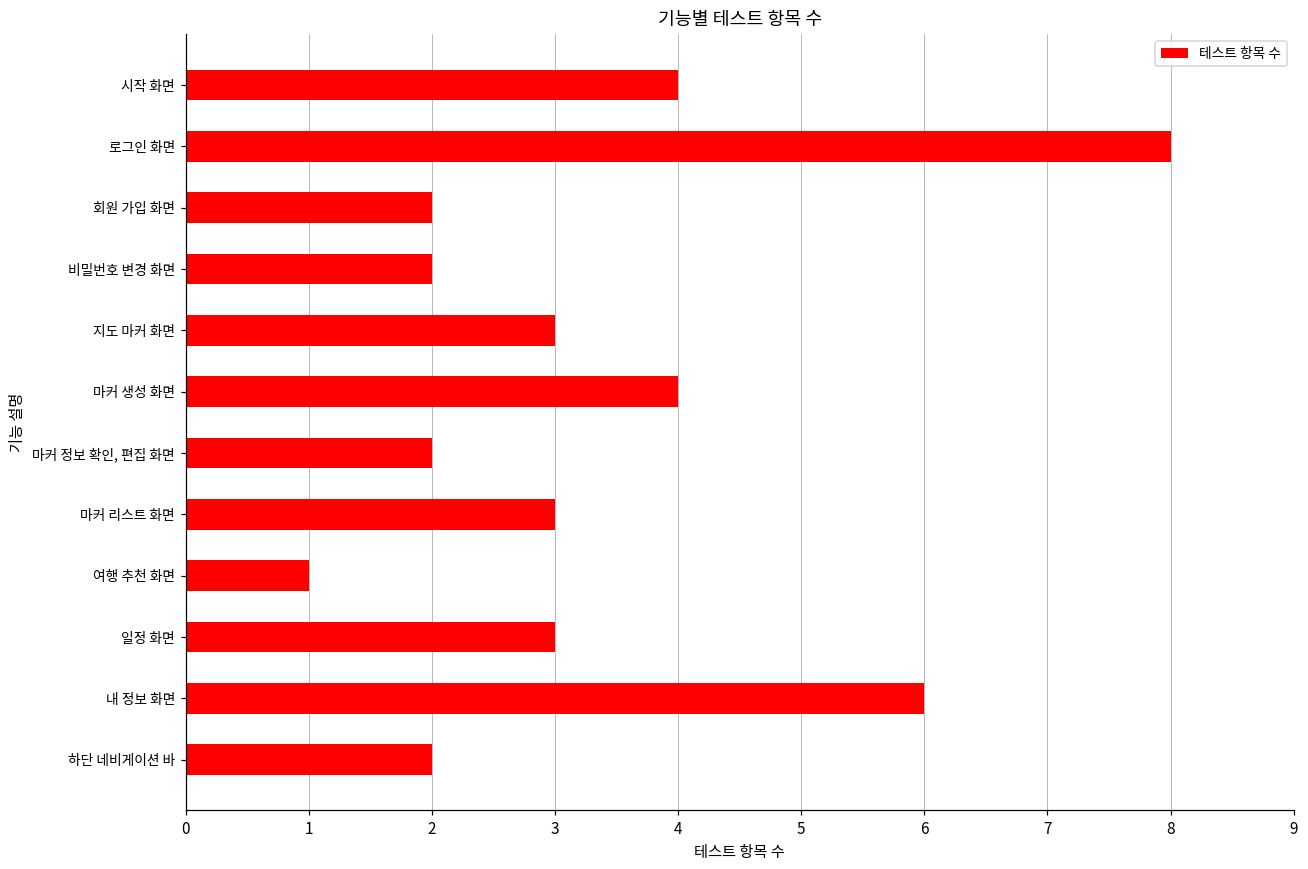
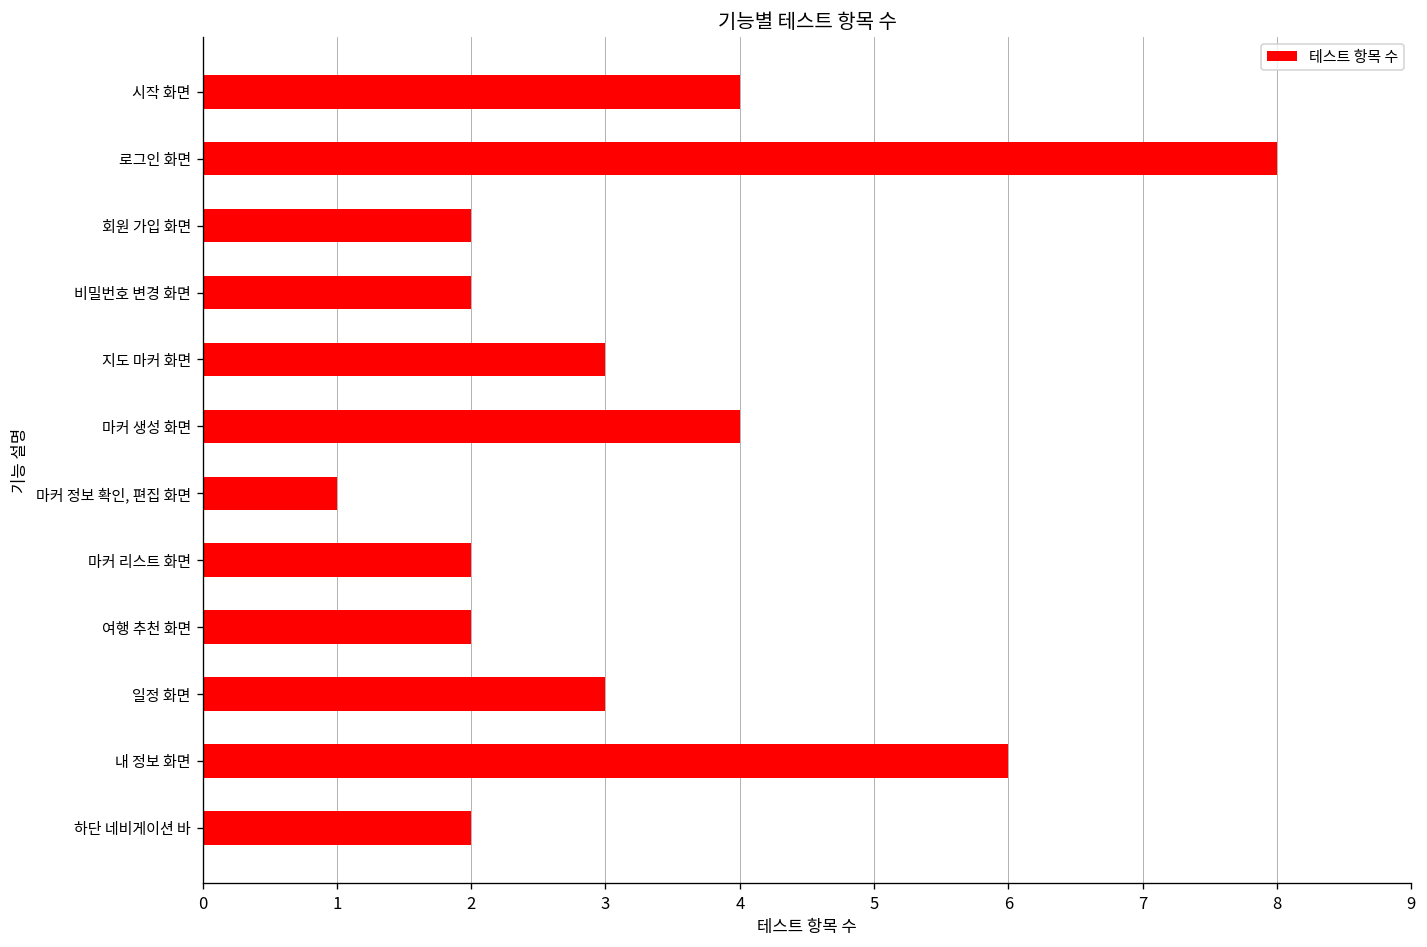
  {
    "시작 화면": 4,
    "로그인 화면": 8,
    "회원 가입 화면": 2,
    "비밀번호 변경 화면": 2,
    "지도 마커 화면": 3,
    "마커 생성 화면": 4,
-   "마커 정보 확인, 편집 화면": 2,
-   "마커 리스트 화면": 3,
-   "여행 추천 화면": 1,
+   "마커 정보 확인, 편집 화면": 1,
+   "마커 리스트 화면": 2,
+   "여행 추천 화면": 2,
    "일정 화면": 3,
    "내 정보 화면": 6,
    "하단 네비게이션 바": 2
  }
